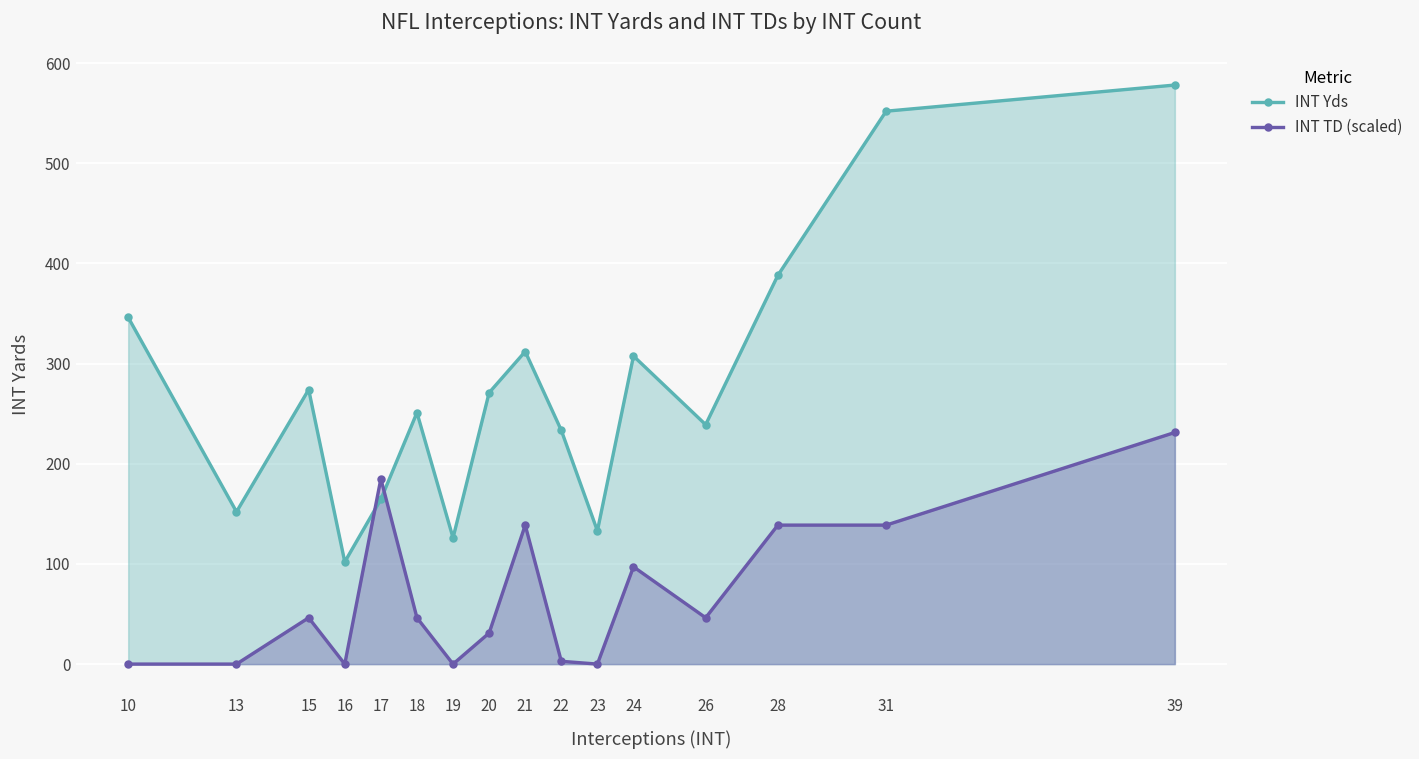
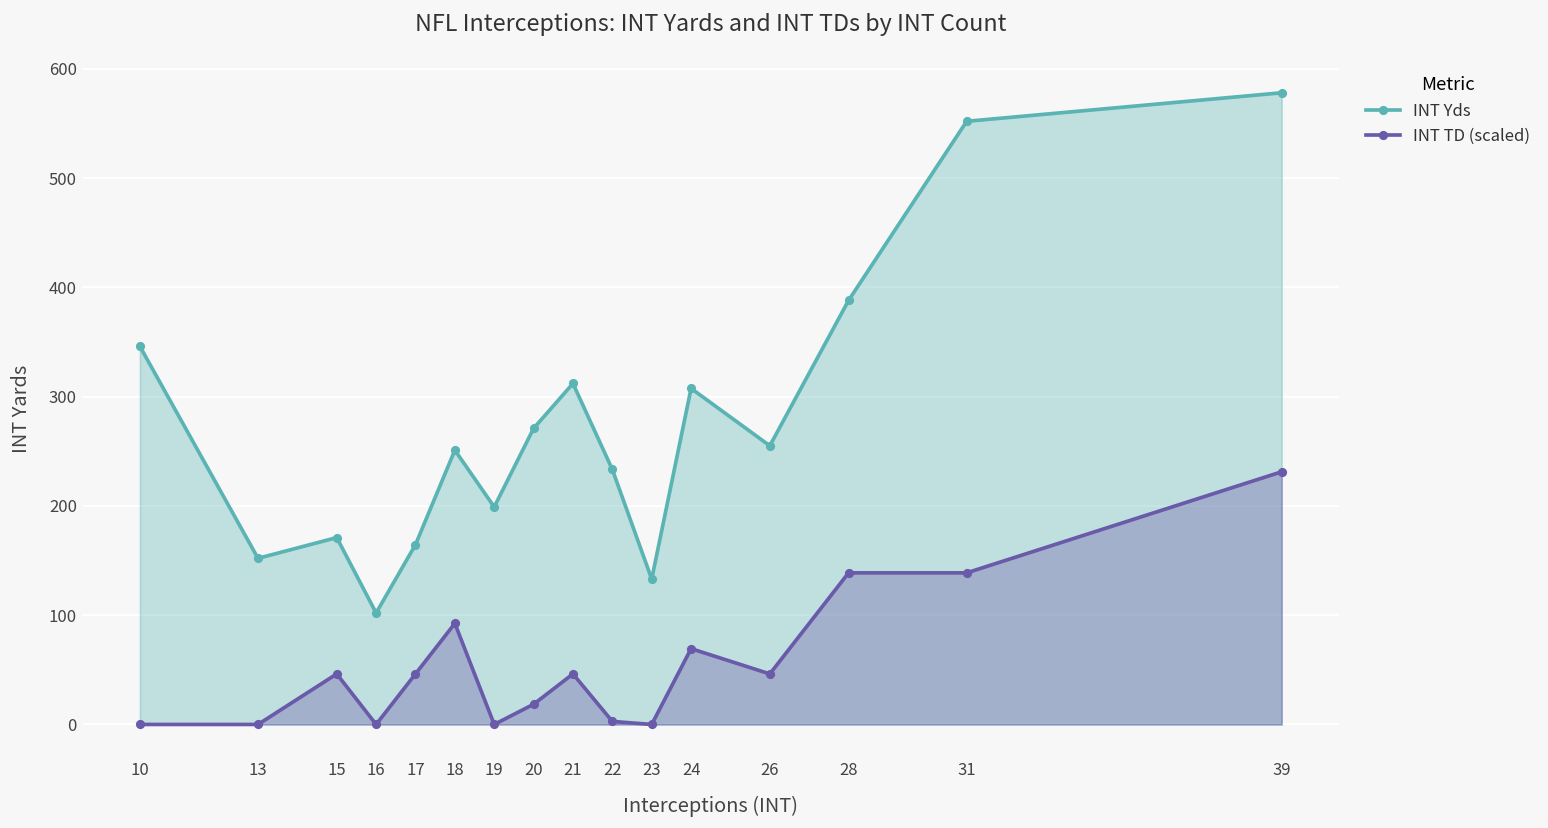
  {
    "INT Yds": {
      "10": 350,
      "13": 150,
-     "15": 270,
+     "15": 170,
      "16": 100,
      "17": 160,
      "18": 250,
-     "19": 130,
+     "19": 200,
      "20": 270,
      "21": 310,
      "22": 230,
      "23": 130,
      "24": 310,
-     "26": 240,
+     "26": 260,
      "28": 390,
      "31": 550,
      "39": 580
    },
    "INT TD (scaled)": {
      "10": 0,
      "13": 0,
      "15": 50,
      "16": 0,
-     "17": 180,
-     "18": 50,
+     "17": 50,
+     "18": 90,
      "19": 0,
-     "20": 30,
-     "21": 140,
+     "20": 20,
+     "21": 50,
      "22": 0,
      "23": 0,
-     "24": 100,
+     "24": 70,
      "26": 50,
      "28": 140,
      "31": 140,
      "39": 230
    }
  }
